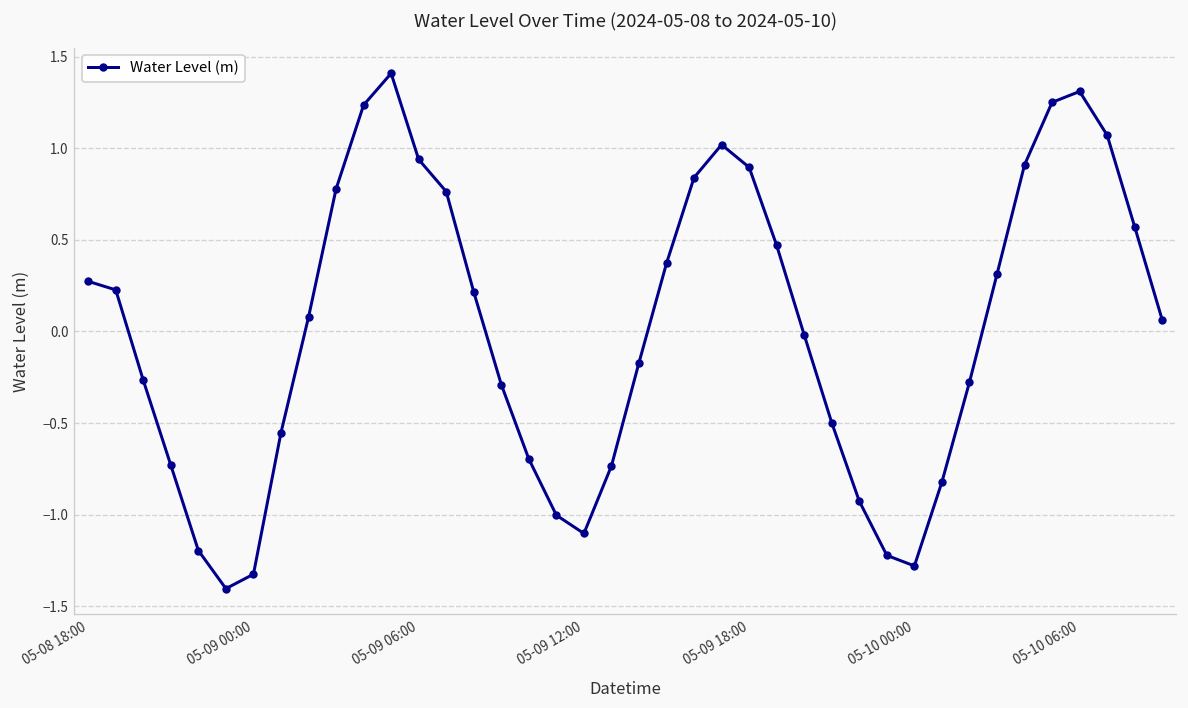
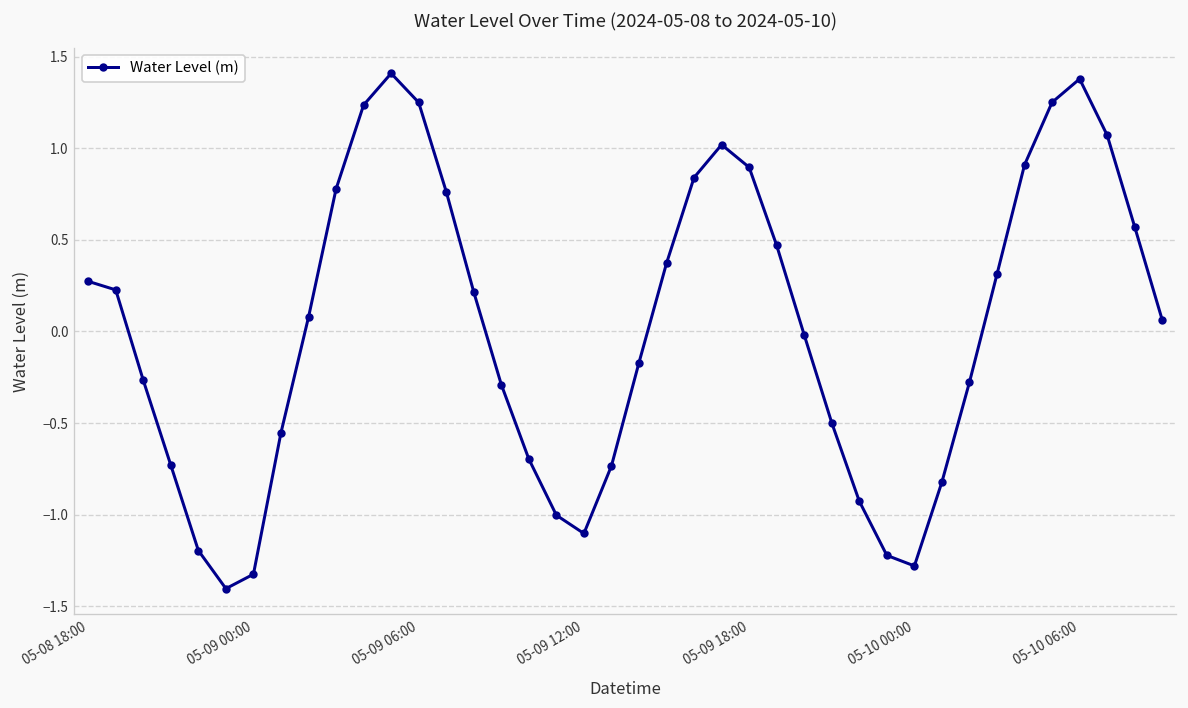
  {
    "05-08 18:00": 0.27,
    "05-09 00:00": -1.32,
-   "05-09 06:00": 0.94,
+   "05-09 06:00": 1.25,
    "05-09 12:00": -1.10,
    "05-09 18:00": 0.90,
    "05-10 00:00": -1.28,
-   "05-10 06:00": 1.31
+   "05-10 06:00": 1.38
  }
